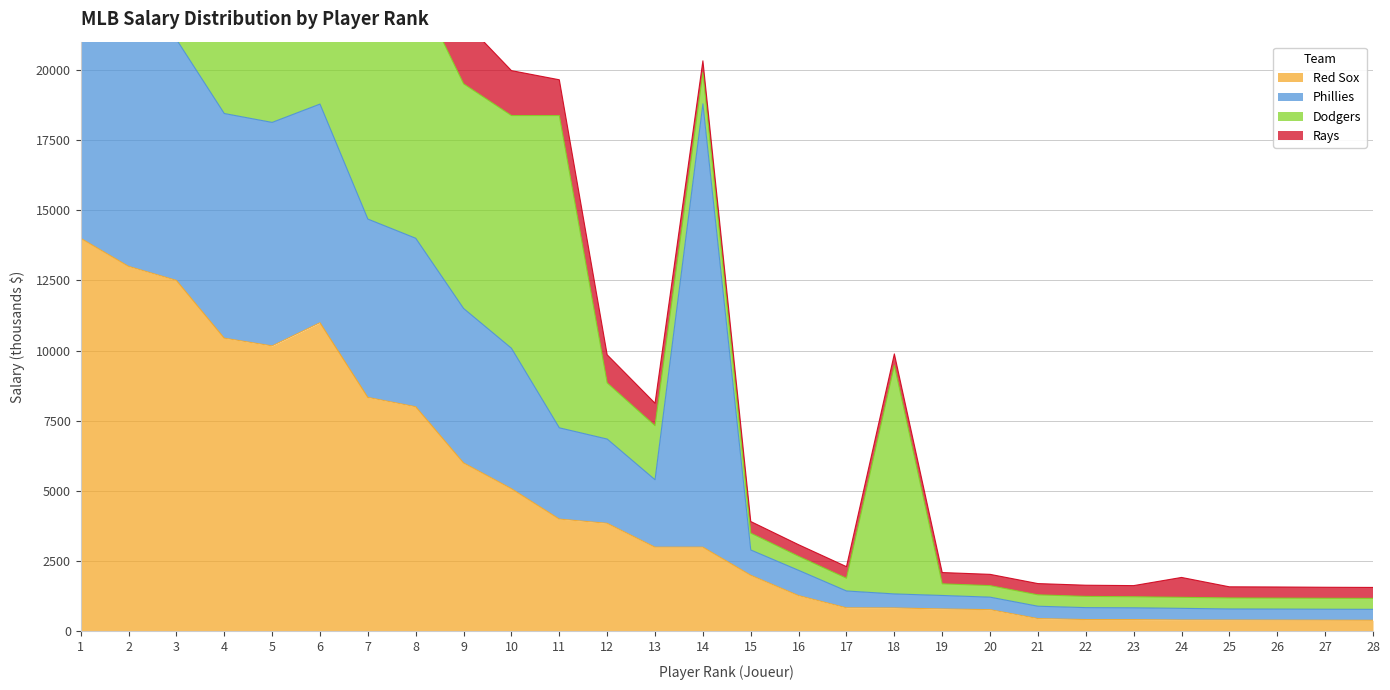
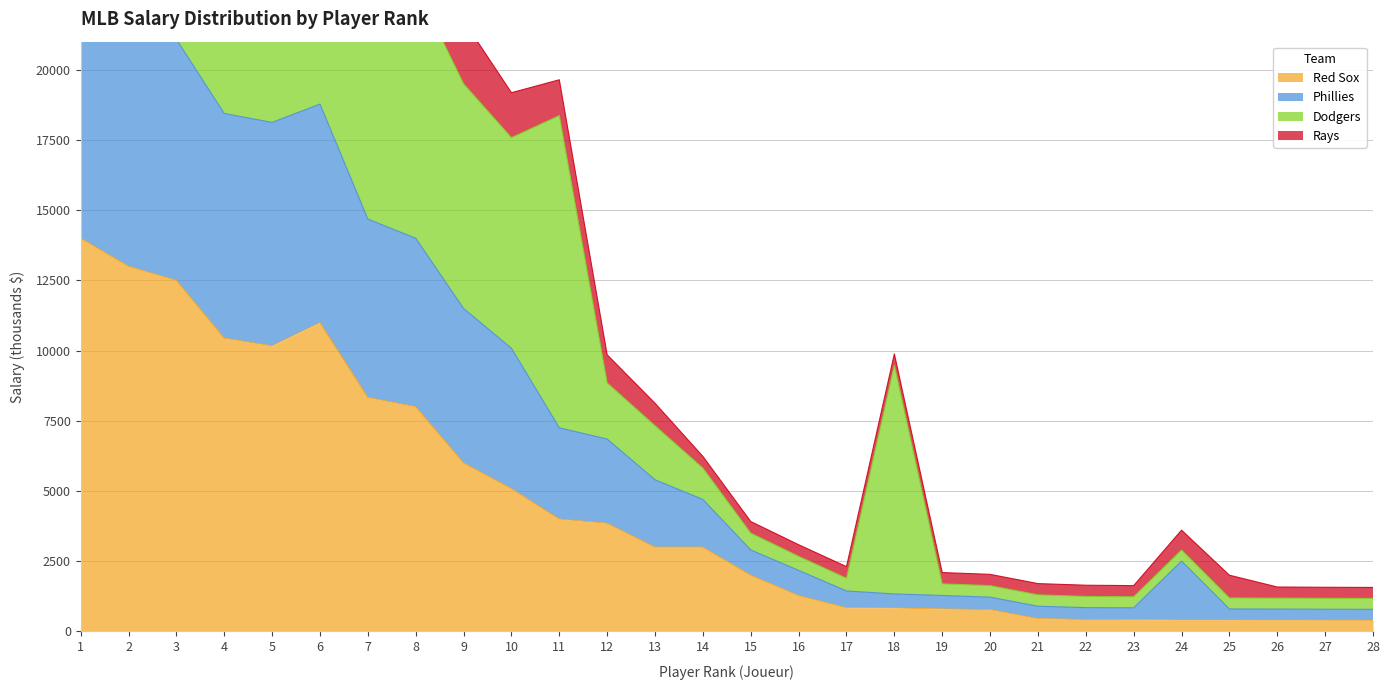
  {
    "Red Sox": {
      "1": 14000,
      "2": 13000,
      "3": 12500,
      "4": 10400,
      "5": 10200,
      "6": 11000,
      "7": 8300,
      "8": 8000,
      "9": 6000,
      "10": 5100,
      "11": 4000,
      "12": 3900,
      "13": 3000,
      "14": 3000,
      "15": 2000,
      "16": 1300,
      "17": 800,
      "18": 800,
      "19": 800,
      "20": 800,
      "21": 500,
      "22": 400,
      "23": 400,
      "24": 400,
      "25": 400,
      "26": 400,
      "27": 400,
      "28": 400
    },
    "Phillies": {
      "4": 8000,
      "5": 8000,
      "6": 7800,
      "7": 6400,
      "8": 6000,
      "9": 5500,
      "10": 5000,
      "11": 3300,
      "12": 3000,
      "13": 2400,
-     "14": 15800,
+     "14": 1700,
      "15": 900,
      "16": 900,
      "17": 600,
      "18": 500,
      "19": 500,
      "20": 400,
      "21": 400,
      "22": 400,
      "23": 400,
-     "24": 400,
+     "24": 2100,
      "25": 400,
      "26": 400,
      "27": 400,
      "28": 400
    },
    "Dodgers": {
      "9": 8000,
-     "10": 8300,
+     "10": 7500,
      "11": 11100,
      "12": 2000,
      "13": 1900,
      "14": 1100,
      "15": 600,
      "16": 500,
      "17": 500,
      "18": 8100,
      "19": 400,
      "20": 400,
      "21": 400,
      "22": 400,
      "23": 400,
      "24": 400,
      "25": 400,
      "26": 400,
      "27": 400,
      "28": 400
    },
    "Rays": {
      "10": 1600,
      "11": 1300,
      "12": 1000,
      "13": 800,
      "14": 400,
      "15": 400,
      "16": 400,
      "17": 400,
      "18": 400,
      "19": 400,
      "20": 400,
      "21": 400,
      "22": 400,
      "23": 400,
      "24": 700,
-     "25": 400,
+     "25": 800,
      "26": 400,
      "27": 400,
      "28": 400
    }
  }
